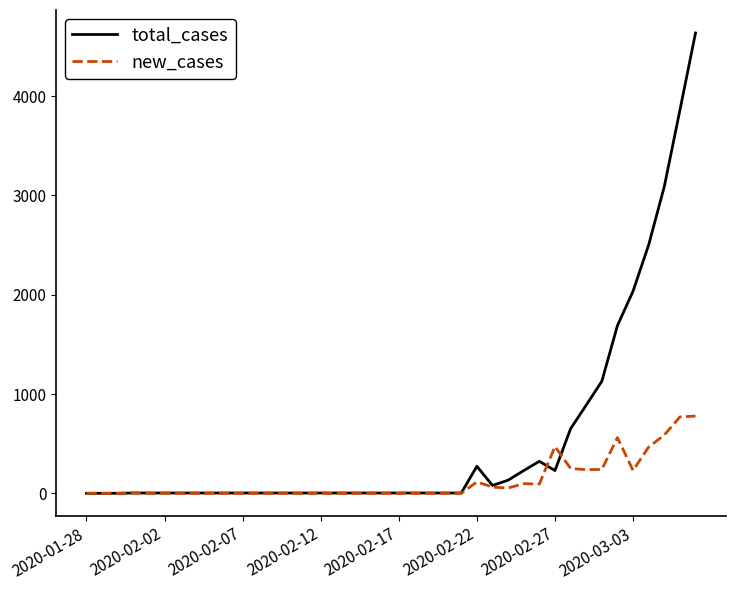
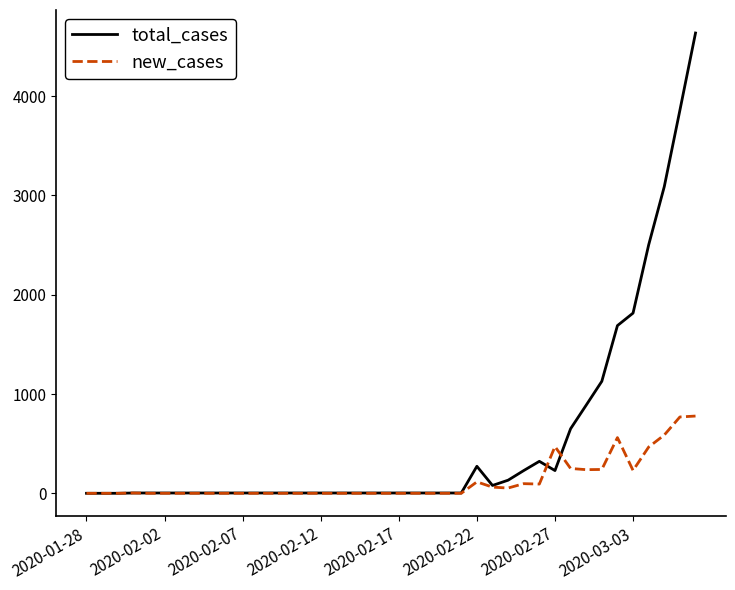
  {
    "total_cases": {
      "2020-02-22": 300,
      "2020-02-27": 200,
-     "2020-03-03": 2000
+     "2020-03-03": 1800
    },
    "new_cases": {
      "2020-02-22": 100,
      "2020-02-27": 500,
      "2020-03-03": 200
    }
  }
